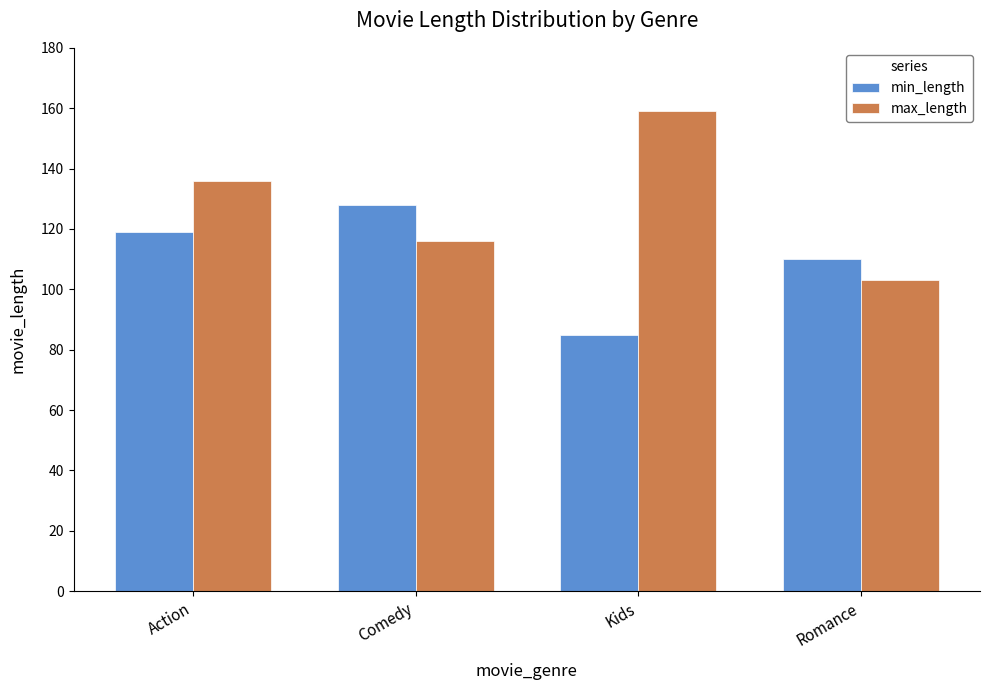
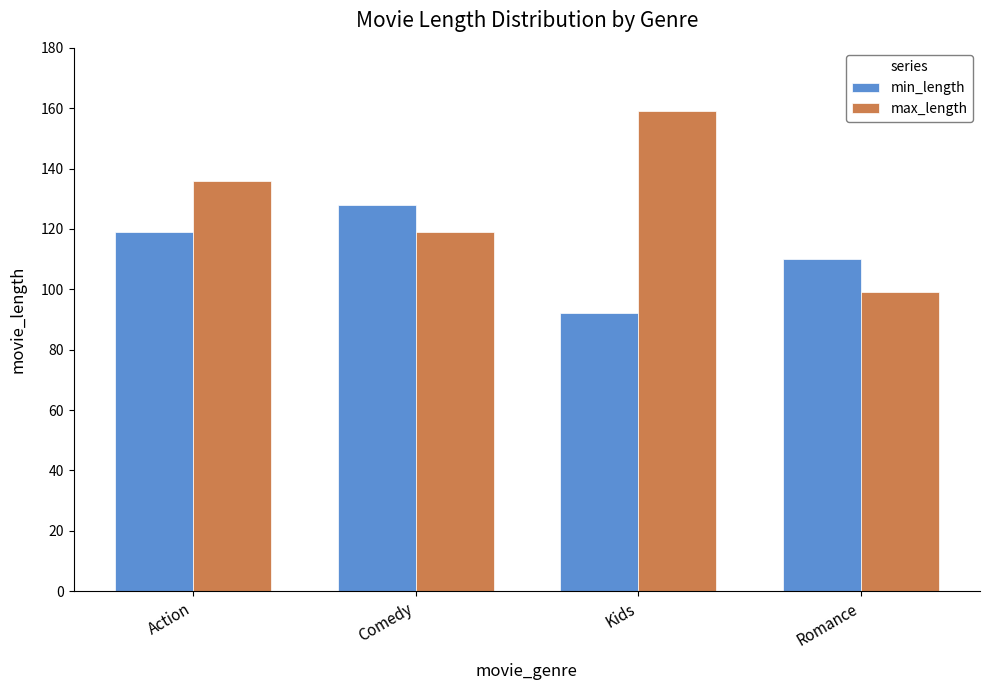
  {
    "min_length": {
      "Action": 119,
      "Comedy": 128,
-     "Kids": 85,
+     "Kids": 92,
      "Romance": 110
    },
    "max_length": {
      "Action": 136,
-     "Comedy": 116,
+     "Comedy": 119,
      "Kids": 159,
-     "Romance": 103
+     "Romance": 99
    }
  }
